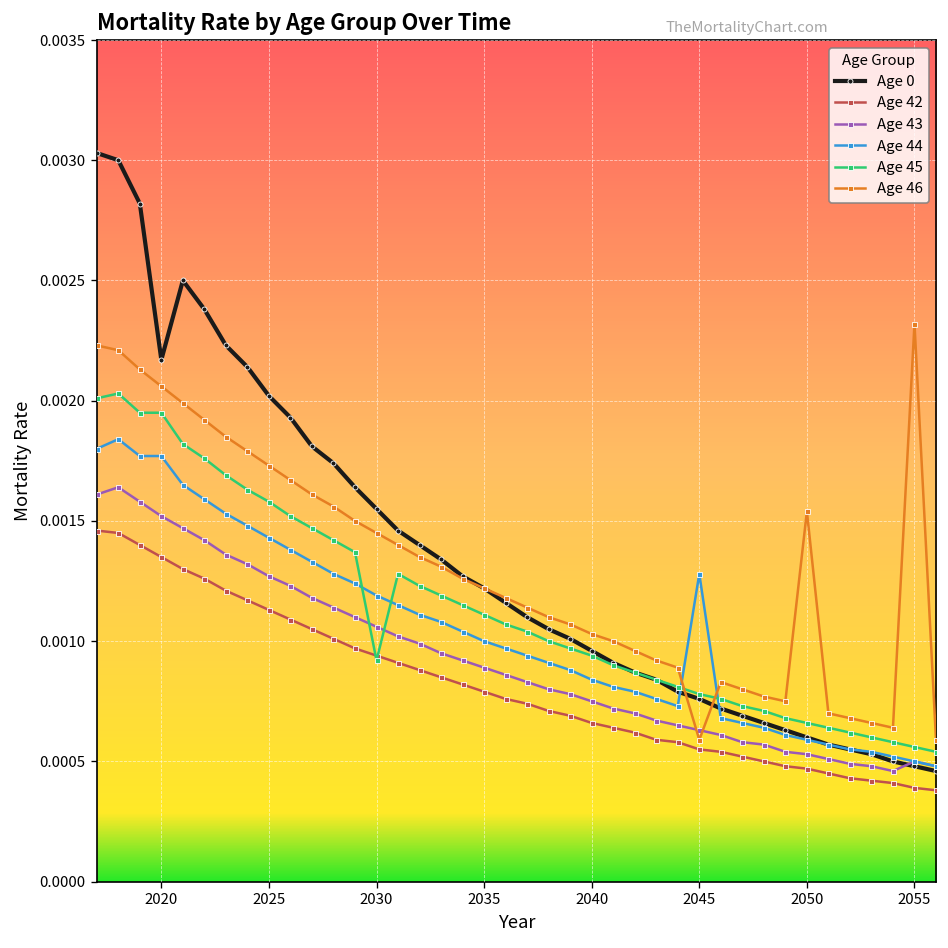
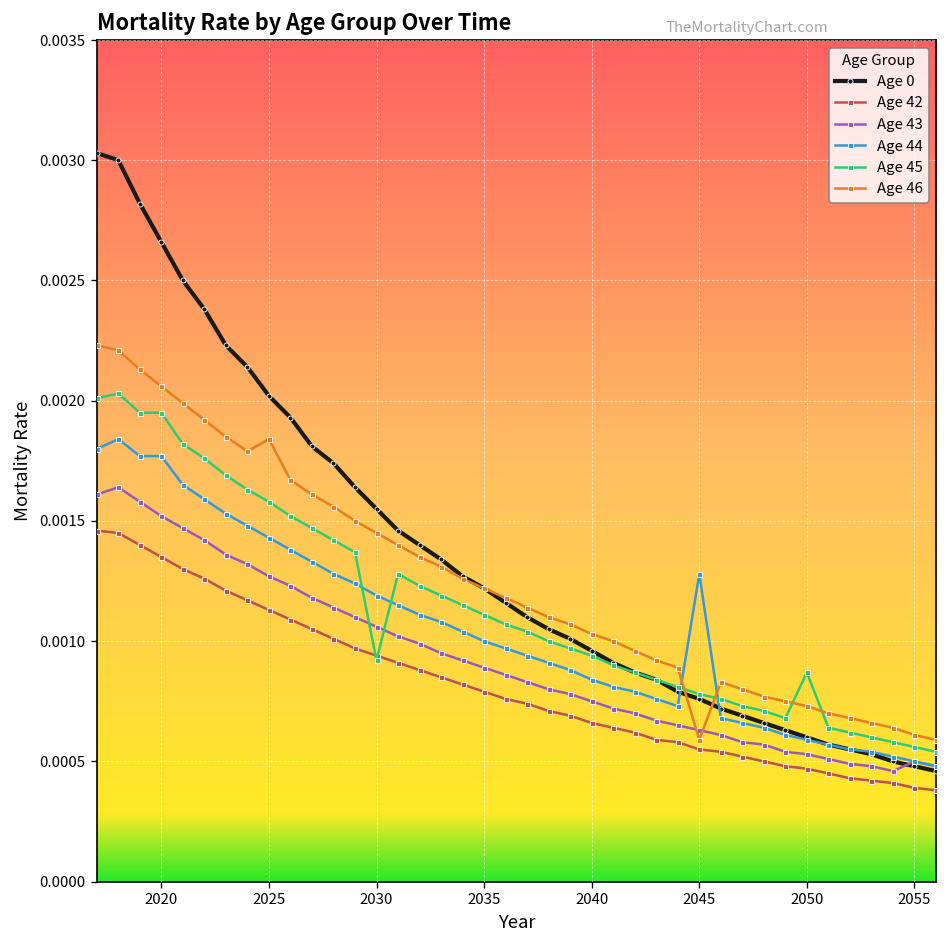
  {
    "Age 0": {
-     "2020": 0.00217,
+     "2020": 0.00266,
      "2025": 0.00202,
      "2030": 0.00155,
      "2040": 0.00096,
      "2045": 0.00076,
      "2055": 0.00048
    },
    "Age 42": {
      "2020": 0.00135,
      "2025": 0.00113,
      "2030": 0.00094,
      "2035": 0.00079,
      "2040": 0.00066,
      "2045": 0.00055,
      "2050": 0.00047,
      "2055": 0.00039
    },
    "Age 43": {
      "2020": 0.00152,
      "2025": 0.00127,
      "2030": 0.00106,
      "2035": 0.00089,
      "2040": 0.00075,
      "2045": 0.00063,
      "2050": 0.00053
    },
    "Age 44": {
      "2020": 0.00177,
      "2025": 0.00143,
      "2030": 0.00119,
      "2035": 0.00100,
      "2040": 0.00084,
      "2045": 0.00128
    },
    "Age 45": {
      "2020": 0.00195,
      "2025": 0.00158,
      "2030": 0.00092,
      "2035": 0.00111,
      "2040": 0.00094,
      "2045": 0.00078,
-     "2050": 0.00066,
+     "2050": 0.00087,
      "2055": 0.00056
    },
    "Age 46": {
      "2020": 0.00206,
-     "2025": 0.00173,
+     "2025": 0.00184,
      "2030": 0.00145,
      "2040": 0.00103,
      "2045": 0.00059,
-     "2050": 0.00154,
-     "2055": 0.00232
+     "2050": 0.00073,
+     "2055": 0.00061
    }
  }
